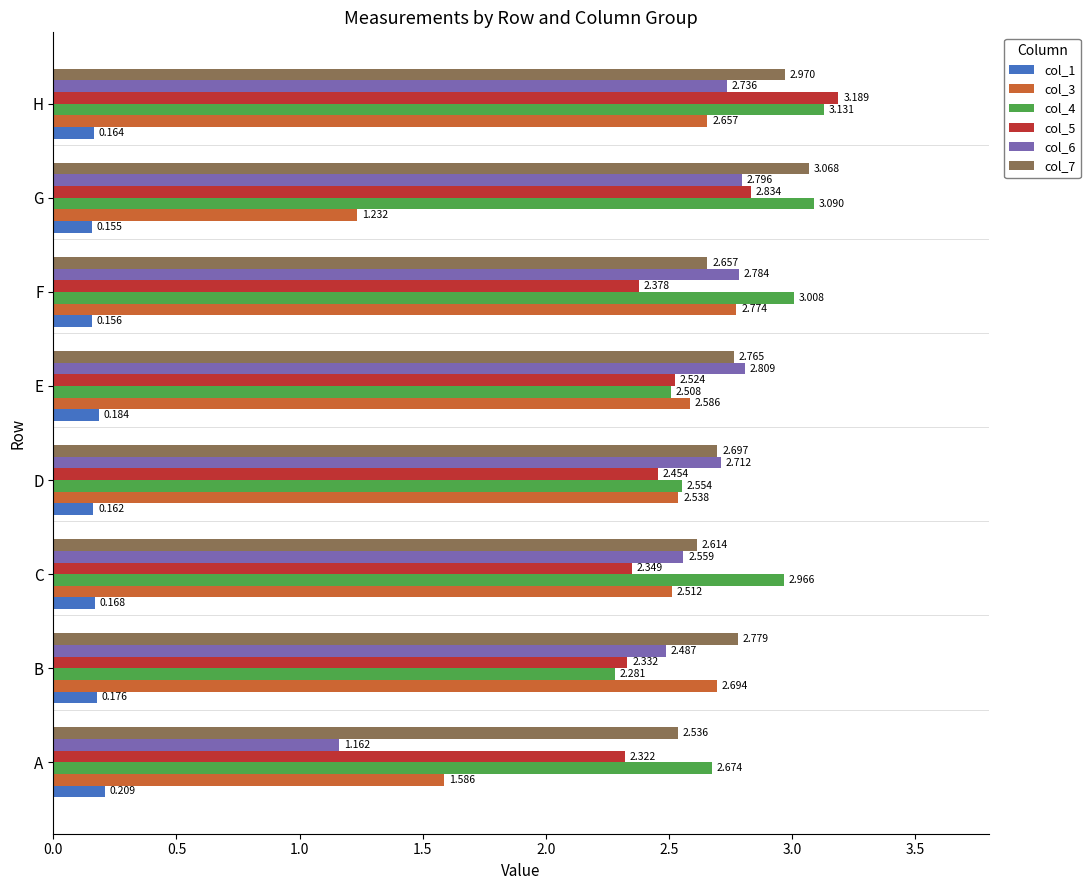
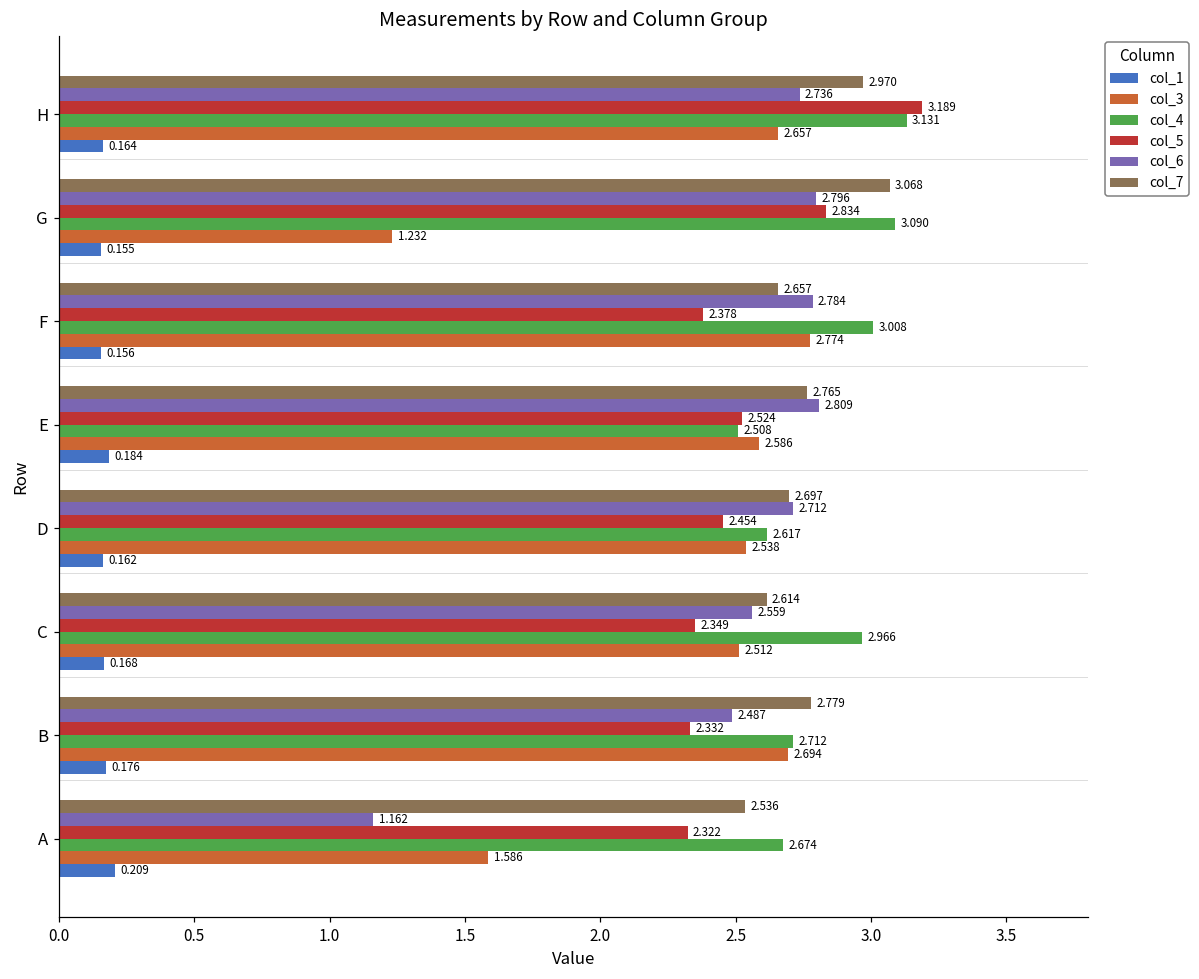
  {
    "col_4": {
      "H": 3.131,
      "G": 3.090,
      "F": 3.008,
      "E": 2.508,
-     "D": 2.554,
+     "D": 2.617,
      "C": 2.966,
-     "B": 2.281,
+     "B": 2.712,
      "A": 2.674
    },
    "col_7": {
      "H": 2.970,
      "G": 3.068,
      "F": 2.657,
      "E": 2.765,
      "D": 2.697,
      "C": 2.614,
      "B": 2.779,
      "A": 2.536
    }
  }
